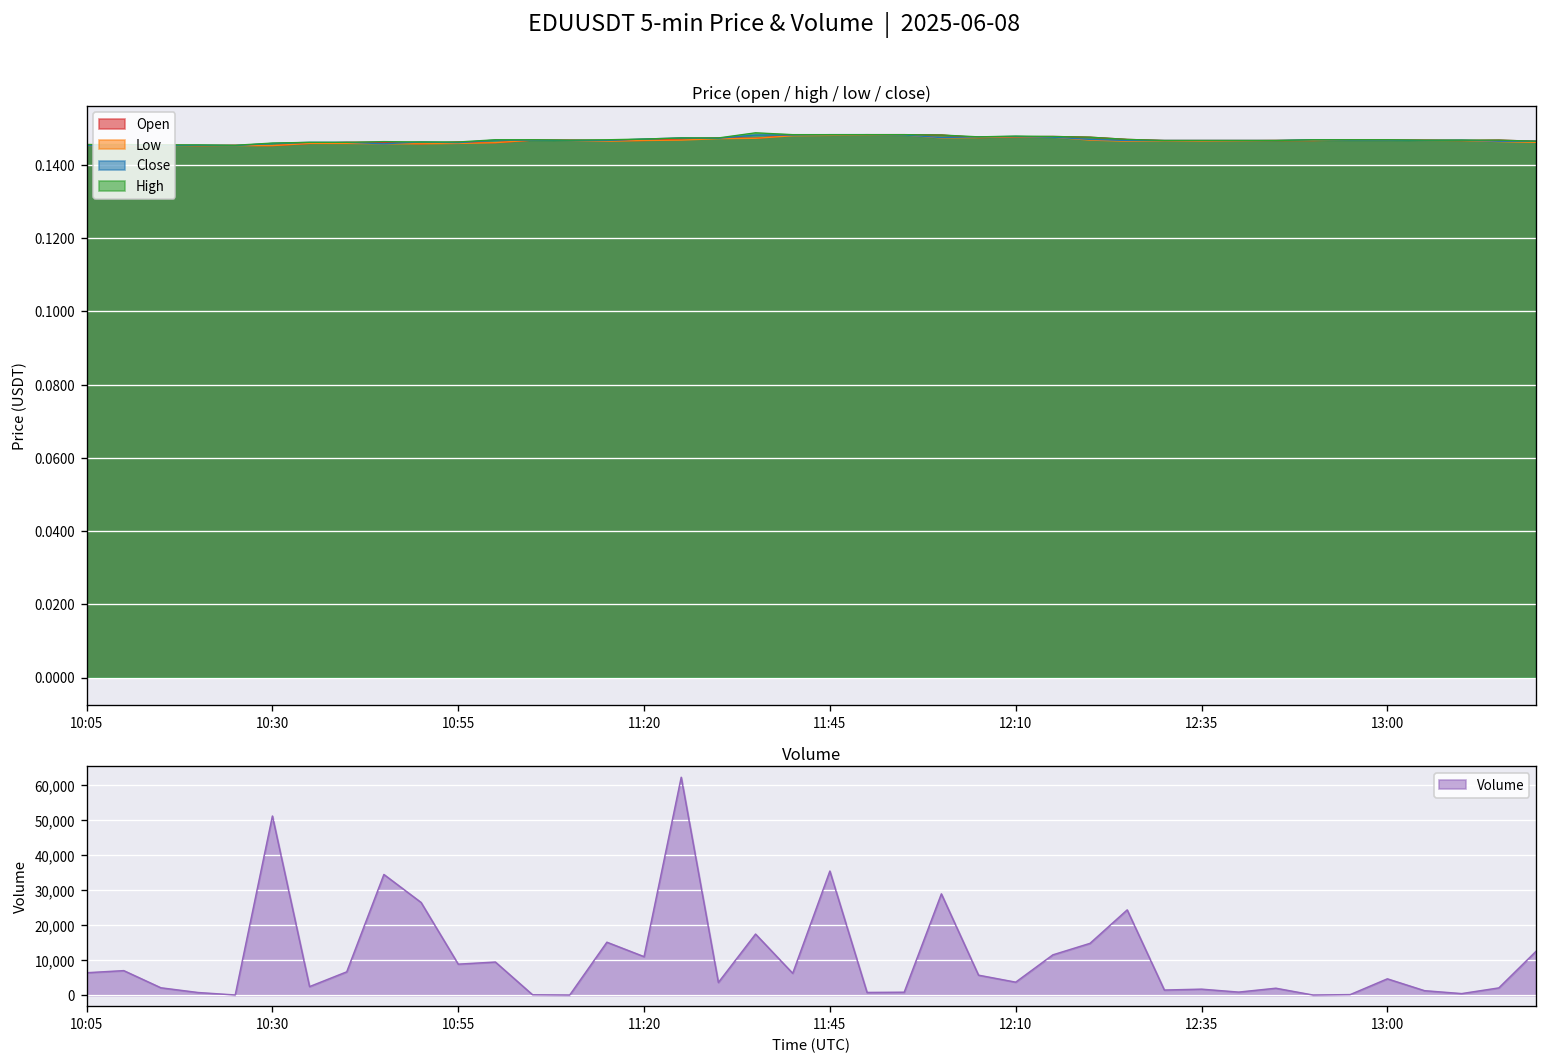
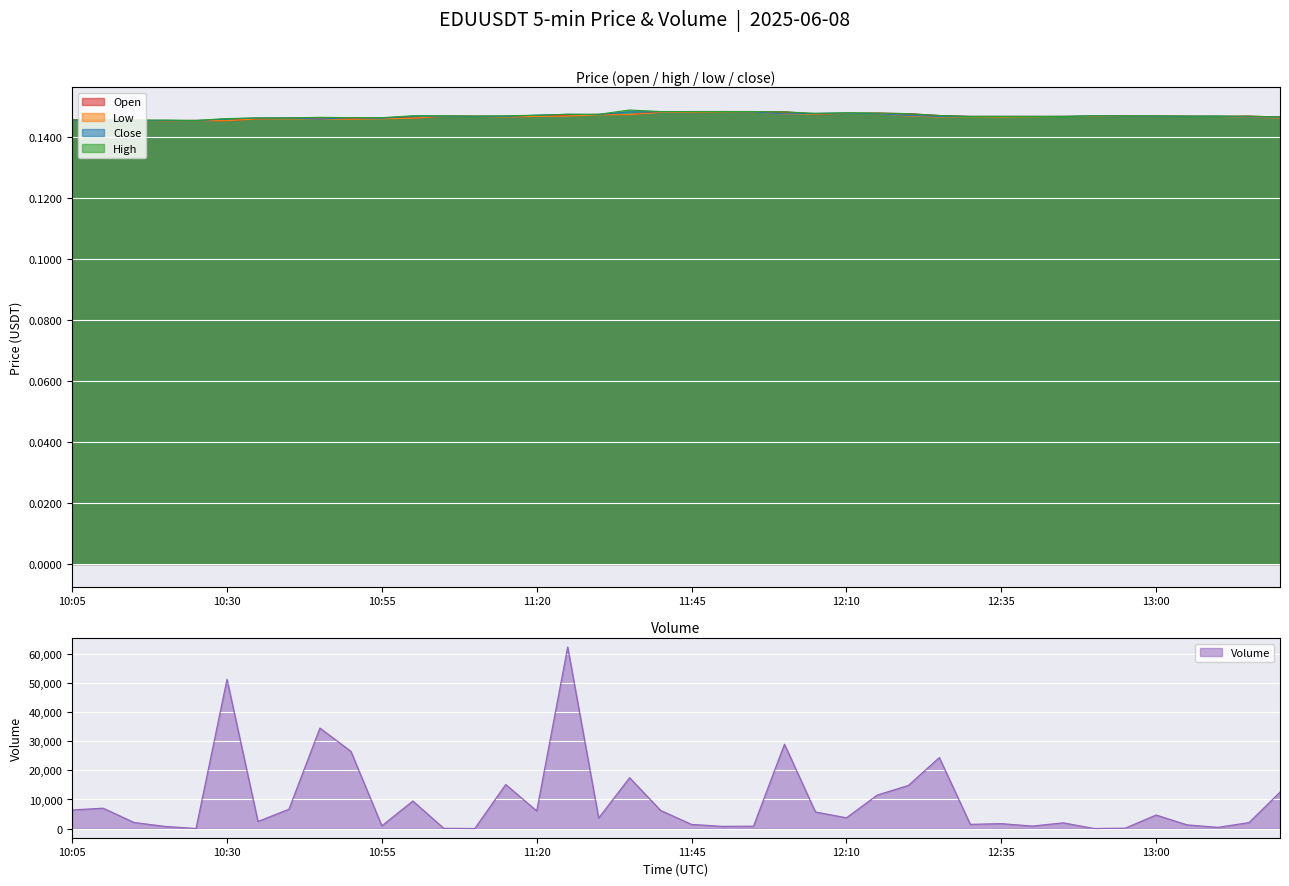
  {
    "Volume": {
      "10:05": "6,000",
      "10:30": "51,000",
-     "10:55": "9,000",
-     "11:20": "11,000",
-     "11:45": "35,000",
+     "10:55": "1,000",
+     "11:20": "6,000",
+     "11:45": "1,000",
      "12:10": "4,000",
      "12:35": "2,000",
      "13:00": "5,000"
    }
  }
